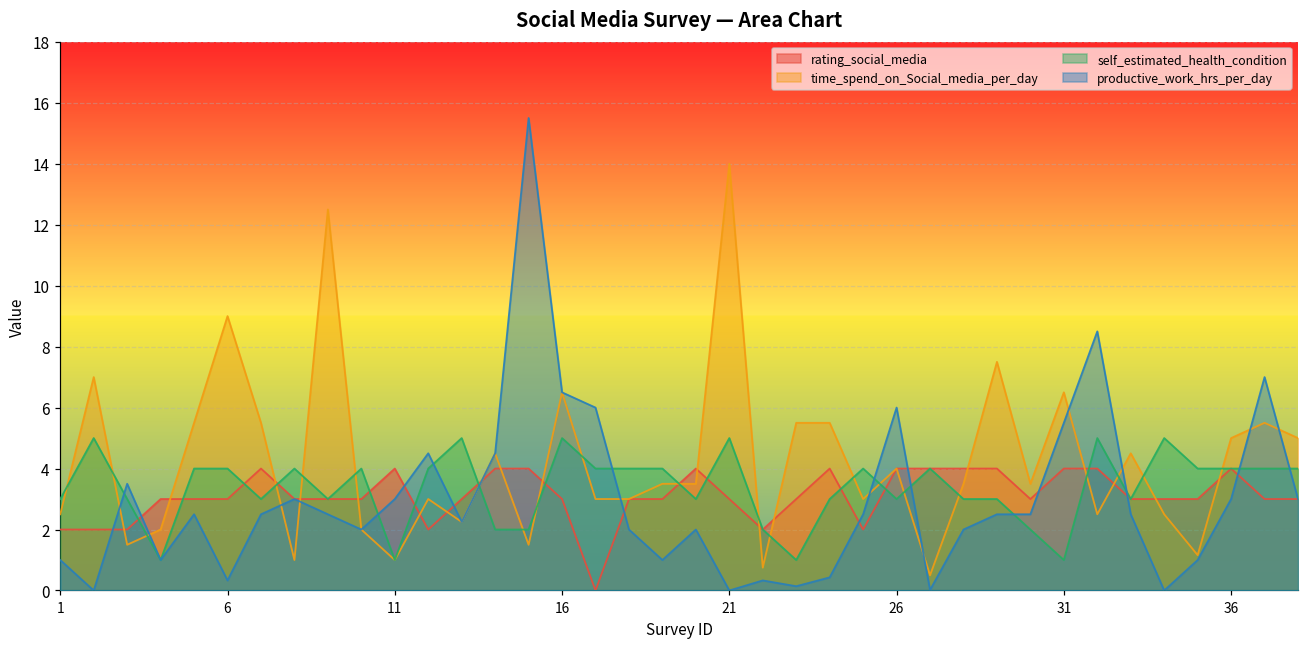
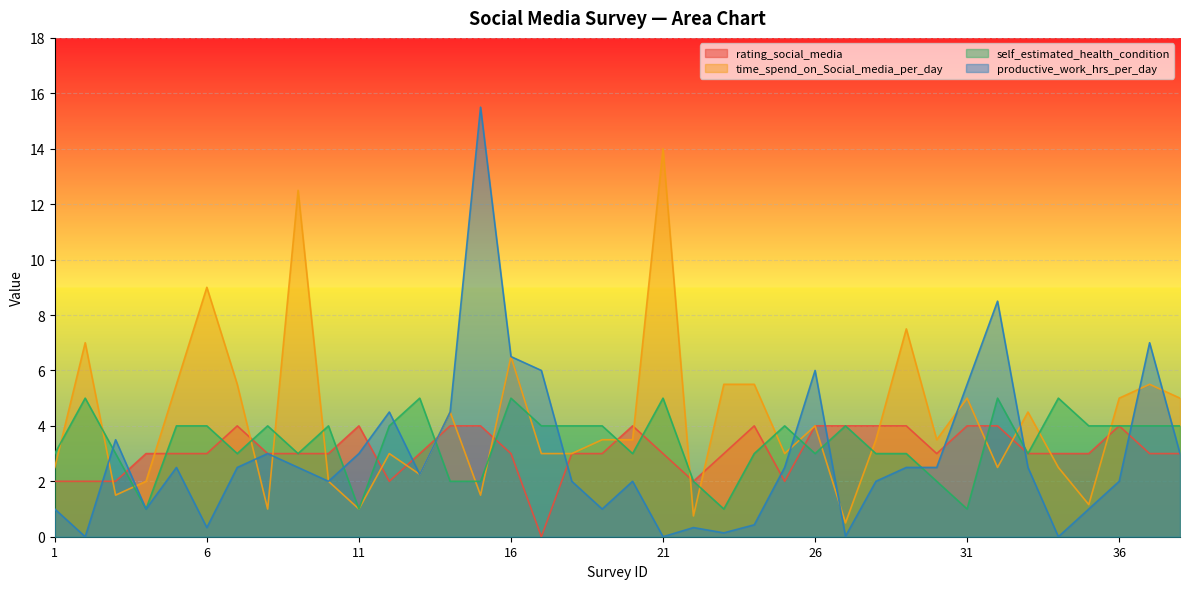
  {
    "rating_social_media": {
      "1": 2.0,
      "6": 3.0,
      "11": 4.0,
      "16": 3.0,
      "21": 3.0,
      "31": 4.0
    },
    "time_spend_on_Social_media_per_day": {
      "1": 2.5,
      "6": 9.0,
      "21": 14.0,
-     "31": 6.5,
+     "31": 5.0,
      "36": 5.0
    },
    "self_estimated_health_condition": {
      "1": 3.0,
      "6": 4.0,
      "16": 5.0,
      "21": 5.0,
      "26": 3.0,
      "31": 1.0
    },
    "productive_work_hrs_per_day": {
      "1": 1,
      "6": 0.3,
      "11": 3,
      "21": 0,
      "26": 6,
      "31": 5.5,
-     "36": 3
+     "36": 2
    }
  }
